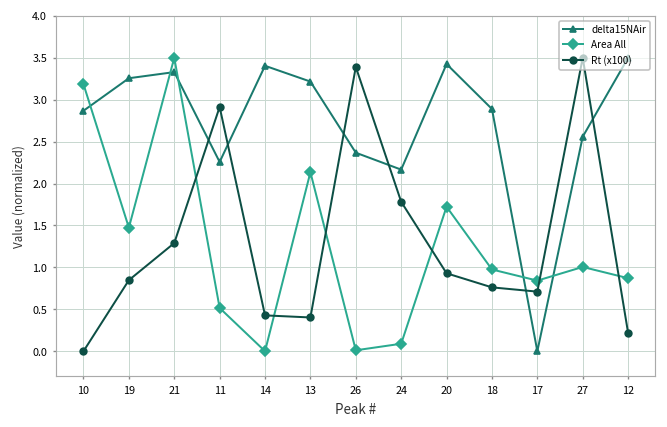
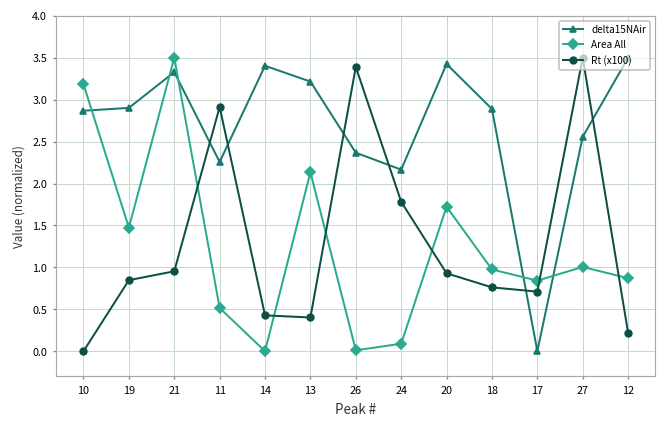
  {
    "delta15NAir": {
      "10": 2.9,
-     "19": 3.3,
+     "19": 2.9,
      "21": 3.3,
      "11": 2.3,
      "14": 3.4,
      "13": 3.2,
      "26": 2.4,
      "24": 2.2,
      "20": 3.4,
      "18": 2.9,
      "17": 0.0,
      "27": 2.6
    },
    "Area All": {
      "10": 3.2,
      "19": 1.5,
      "21": 3.5,
      "11": 0.5,
      "14": 0.0,
      "13": 2.1,
      "26": 0.0,
      "24": 0.1,
      "20": 1.7,
      "18": 1.0,
      "17": 0.8,
      "27": 1.0,
      "12": 0.9
    },
    "Rt (x100)": {
      "10": 0.0,
      "19": 0.8,
-     "21": 1.3,
+     "21": 1.0,
      "11": 2.9,
      "14": 0.4,
      "13": 0.4,
      "26": 3.4,
      "24": 1.8,
      "20": 0.9,
      "18": 0.8,
      "17": 0.7,
      "12": 0.2
    }
  }
